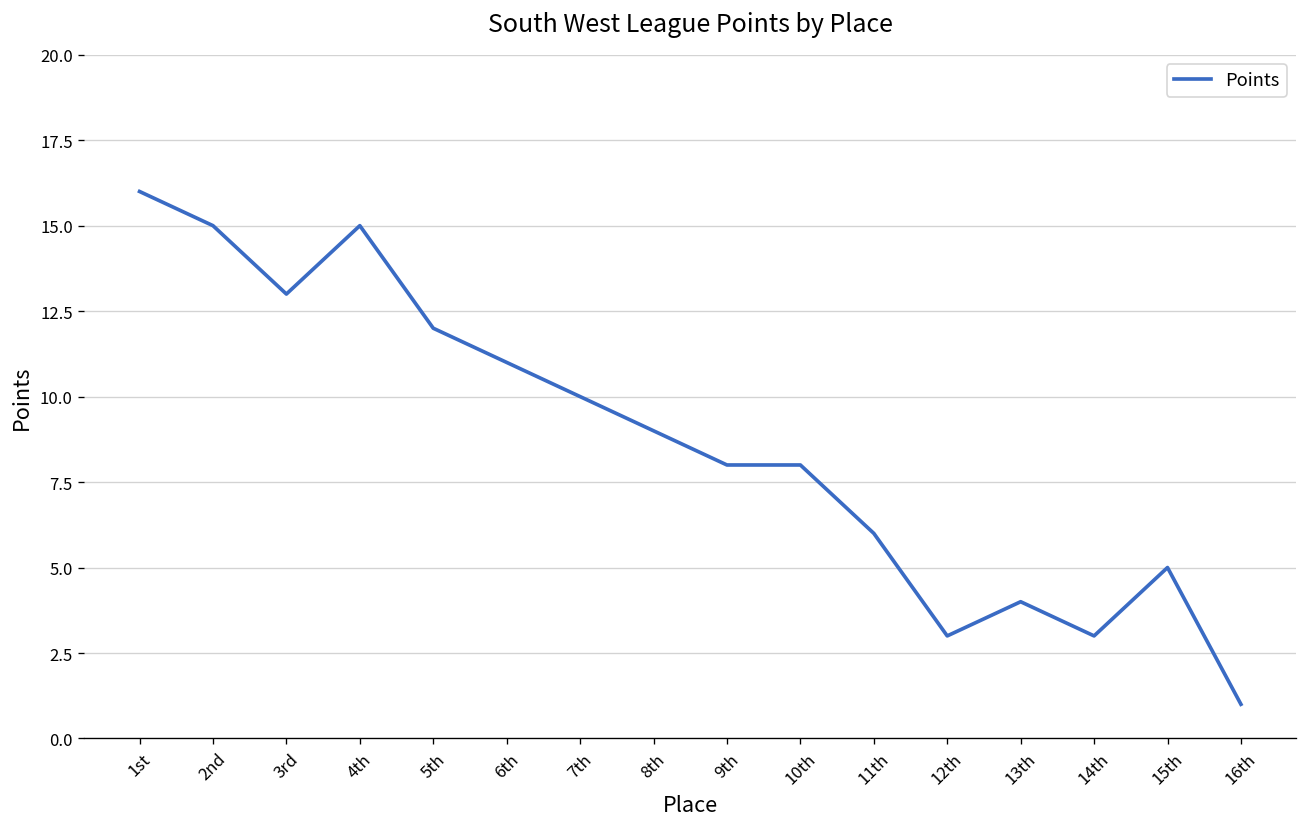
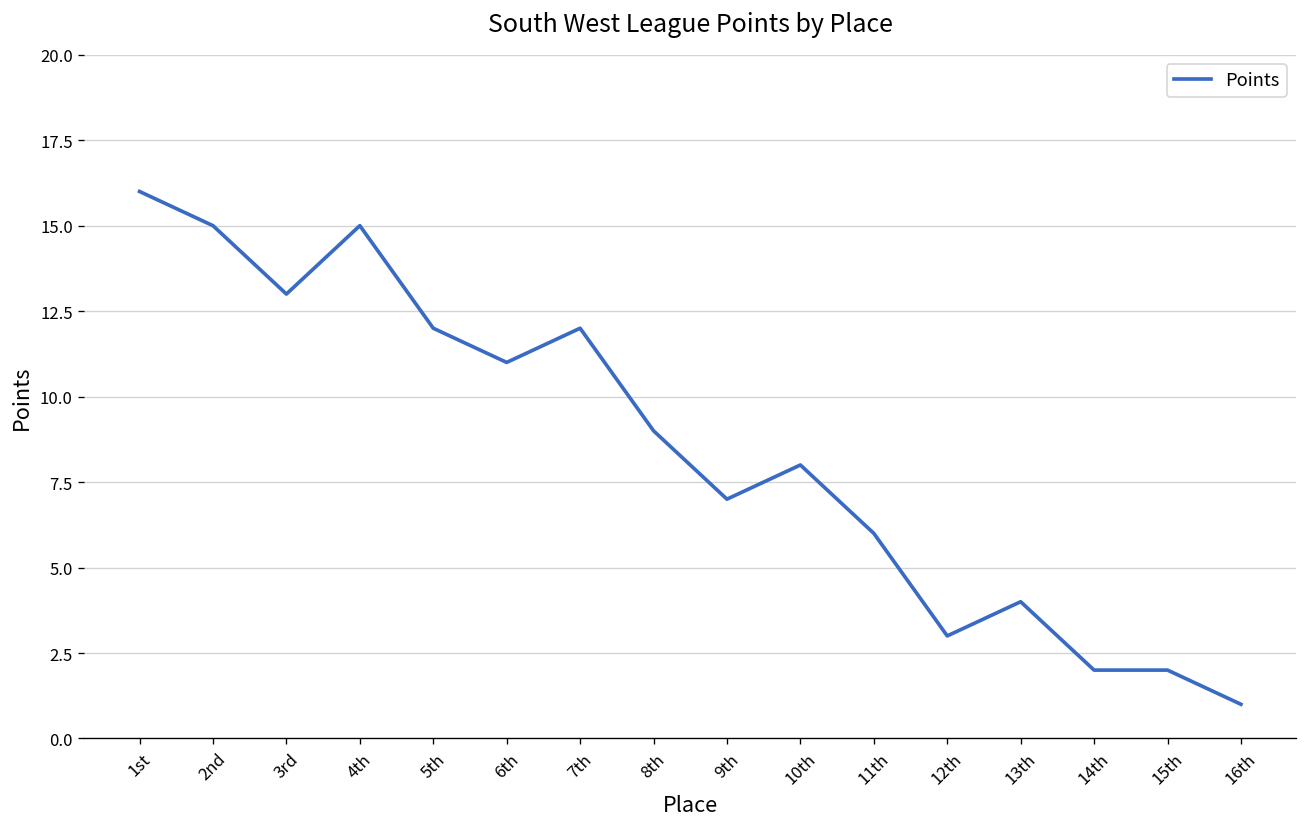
  {
    "1st": 16,
    "2nd": 15,
    "3rd": 13,
    "4th": 15,
    "5th": 12,
    "6th": 11,
-   "7th": 10,
+   "7th": 12,
    "8th": 9,
-   "9th": 8,
+   "9th": 7,
    "10th": 8,
    "11th": 6,
    "12th": 3,
    "13th": 4,
-   "14th": 3,
-   "15th": 5,
+   "14th": 2,
+   "15th": 2,
    "16th": 1
  }
